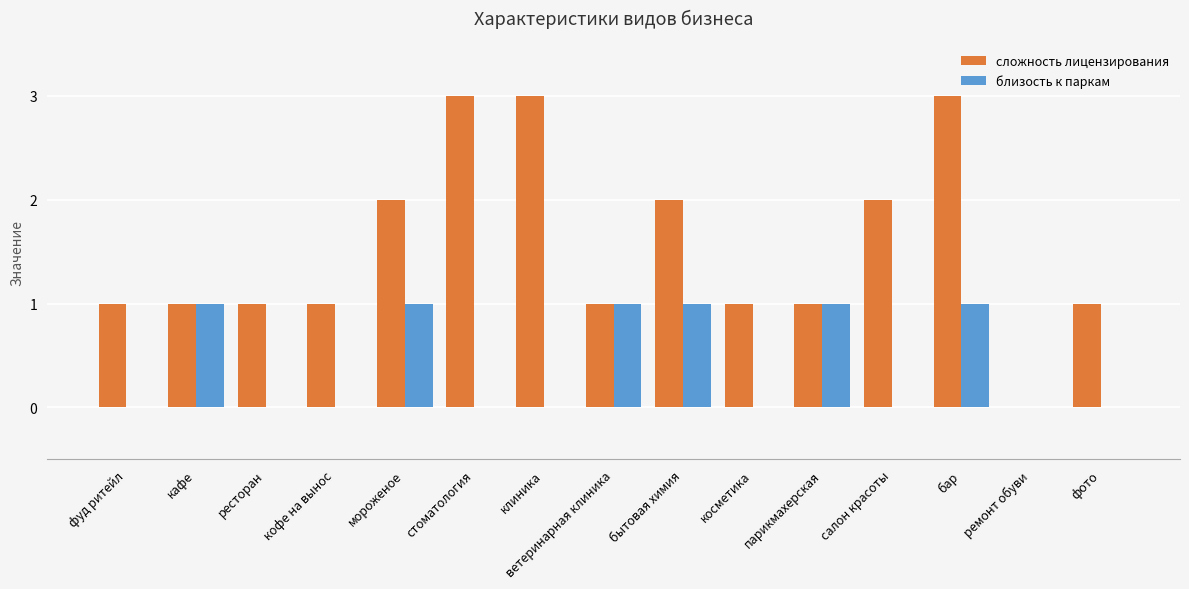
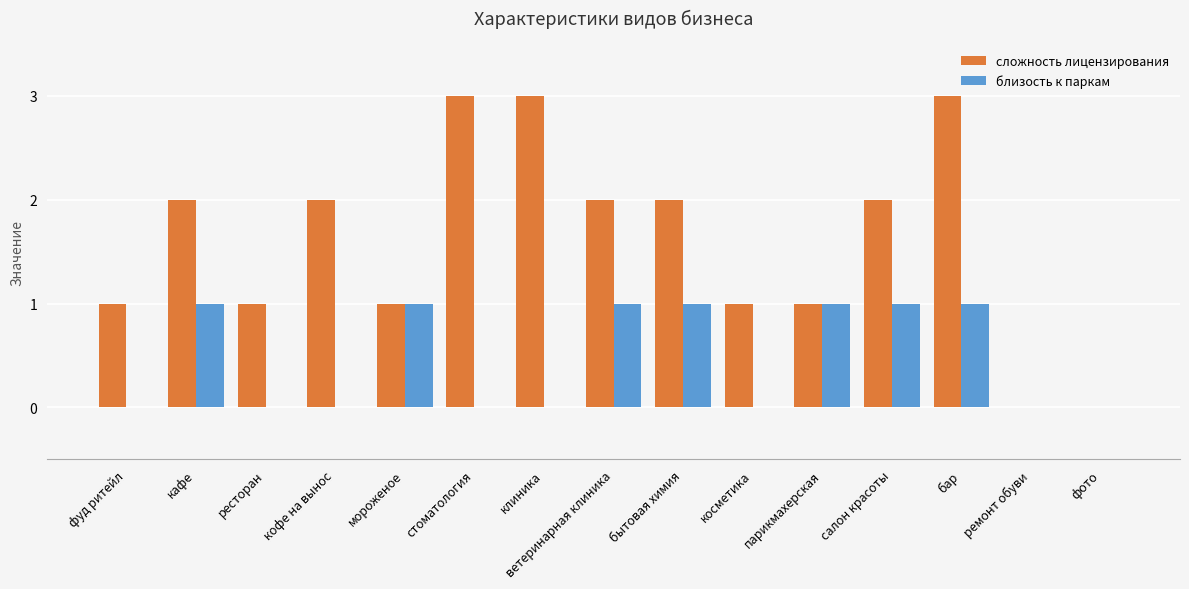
  {
    "сложность лицензирования": {
      "фуд ритейл": 1,
-     "кафе": 1,
+     "кафе": 2,
      "ресторан": 1,
-     "кофе на вынос": 1,
-     "мороженое": 2,
+     "кофе на вынос": 2,
+     "мороженое": 1,
      "стоматология": 3,
      "клиника": 3,
-     "ветеринарная клиника": 1,
+     "ветеринарная клиника": 2,
      "бытовая химия": 2,
      "косметика": 1,
      "парикмахерская": 1,
      "салон красоты": 2,
      "бар": 3,
      "ремонт обуви": 0,
-     "фото": 1
+     "фото": 0
    },
    "близость к паркам": {
      "фуд ритейл": 0,
      "кафе": 1,
      "ресторан": 0,
      "кофе на вынос": 0,
      "мороженое": 1,
      "стоматология": 0,
      "клиника": 0,
      "ветеринарная клиника": 1,
      "бытовая химия": 1,
      "косметика": 0,
      "парикмахерская": 1,
-     "салон красоты": 0,
+     "салон красоты": 1,
      "бар": 1,
      "ремонт обуви": 0,
      "фото": 0
    }
  }
